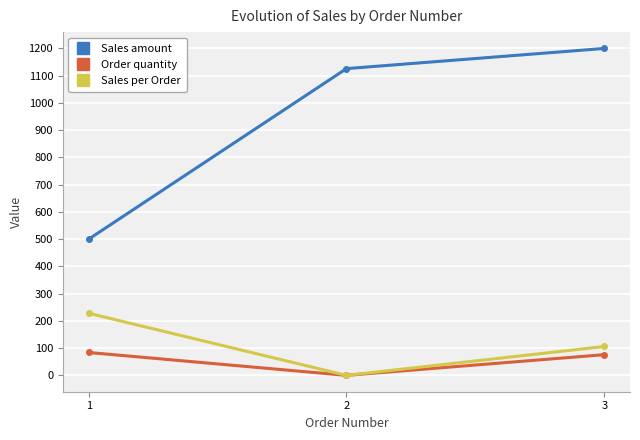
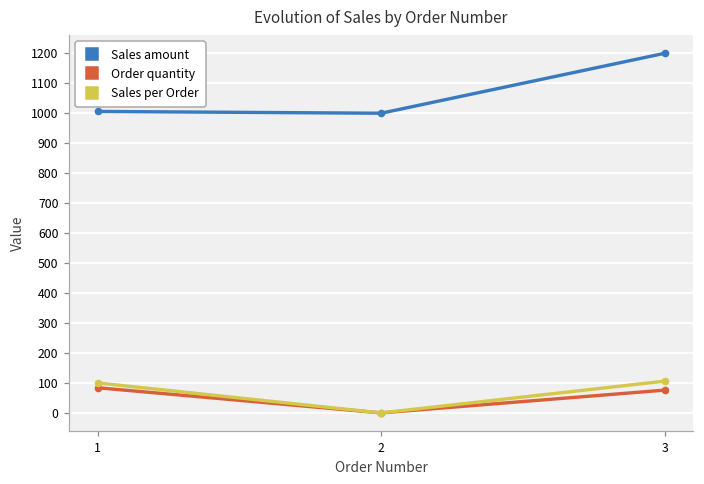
  {
    "Sales amount": {
-     "1": 500,
-     "2": 1130,
+     "1": 1010,
+     "2": 1000,
      "3": 1200
    },
    "Order quantity": {
      "1": 80,
      "3": 80
    },
    "Sales per Order": {
-     "1": 230,
+     "1": 100,
      "3": 110
    }
  }
